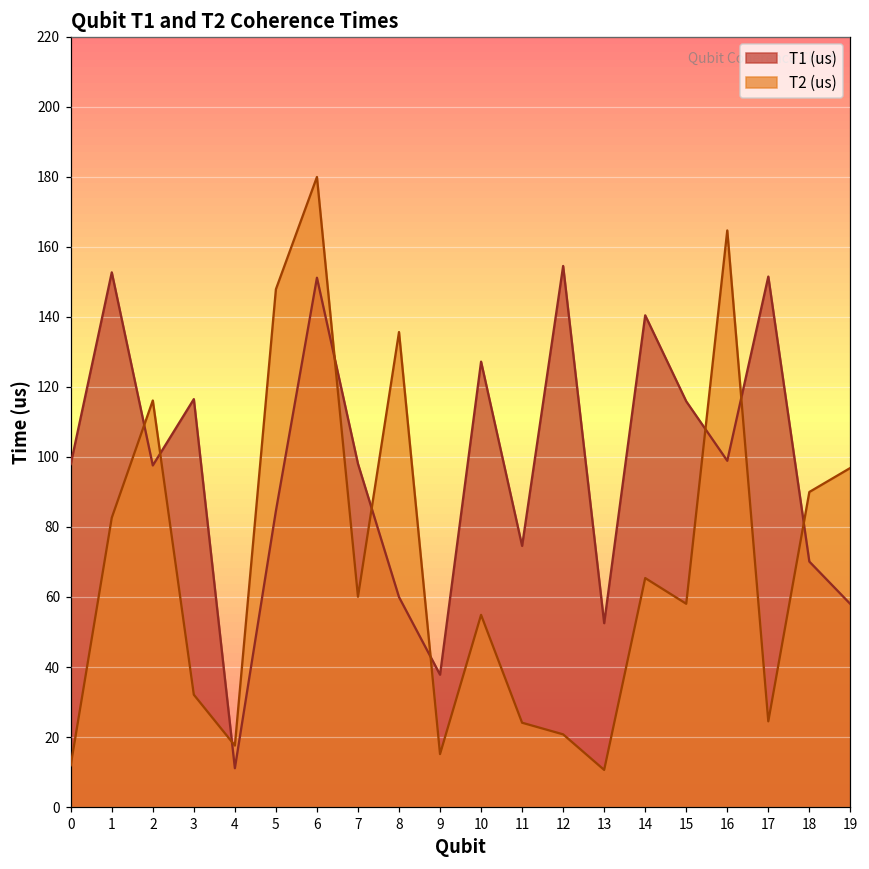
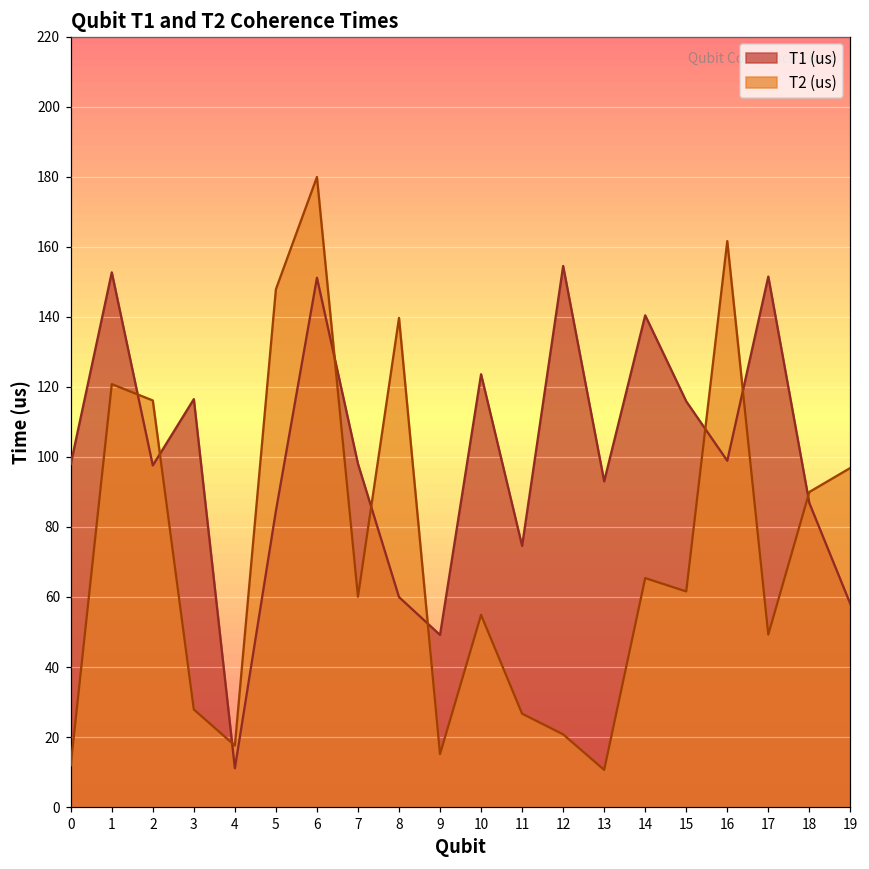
  {
    "T1 (us)": {
      "0": 98,
      "1": 153,
      "2": 98,
      "3": 117,
      "4": 11,
      "5": 85,
      "6": 151,
      "7": 98,
      "8": 60,
-     "9": 38,
-     "10": 127,
+     "9": 49,
+     "10": 124,
      "11": 75,
      "12": 155,
-     "13": 53,
+     "13": 93,
      "14": 140,
      "15": 116,
      "16": 99,
      "17": 151,
-     "18": 70,
+     "18": 87,
      "19": 58
    },
    "T2 (us)": {
      "0": 12,
-     "1": 83,
+     "1": 121,
      "2": 116,
-     "3": 32,
+     "3": 28,
      "4": 18,
      "5": 148,
      "6": 180,
      "7": 60,
-     "8": 136,
+     "8": 140,
      "9": 15,
      "10": 55,
-     "11": 24,
+     "11": 27,
      "12": 21,
      "13": 11,
      "14": 65,
-     "15": 58,
-     "16": 165,
-     "17": 24,
+     "15": 62,
+     "16": 162,
+     "17": 49,
      "18": 90,
      "19": 97
    }
  }
